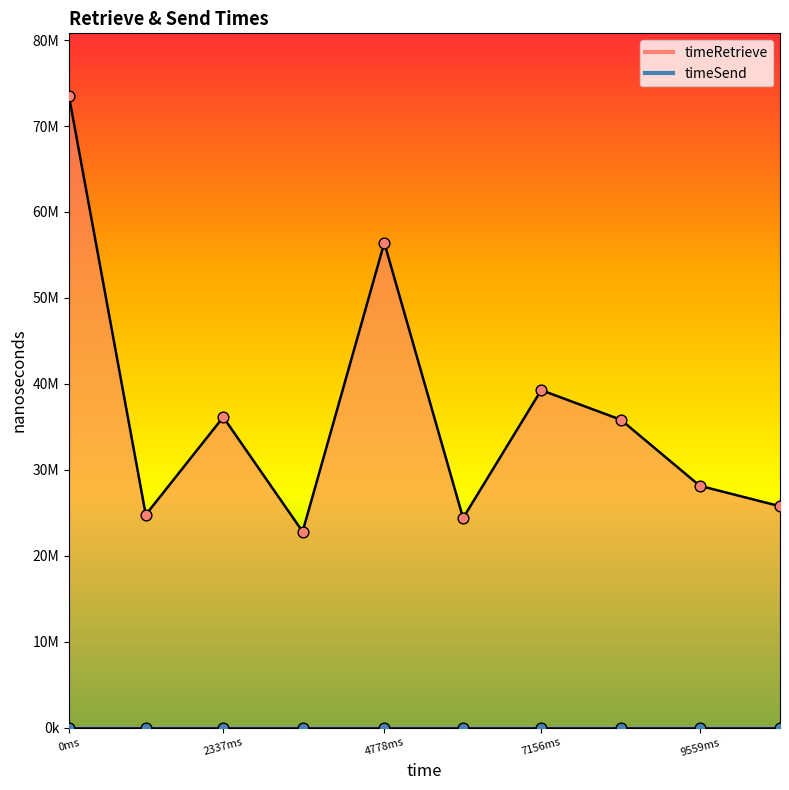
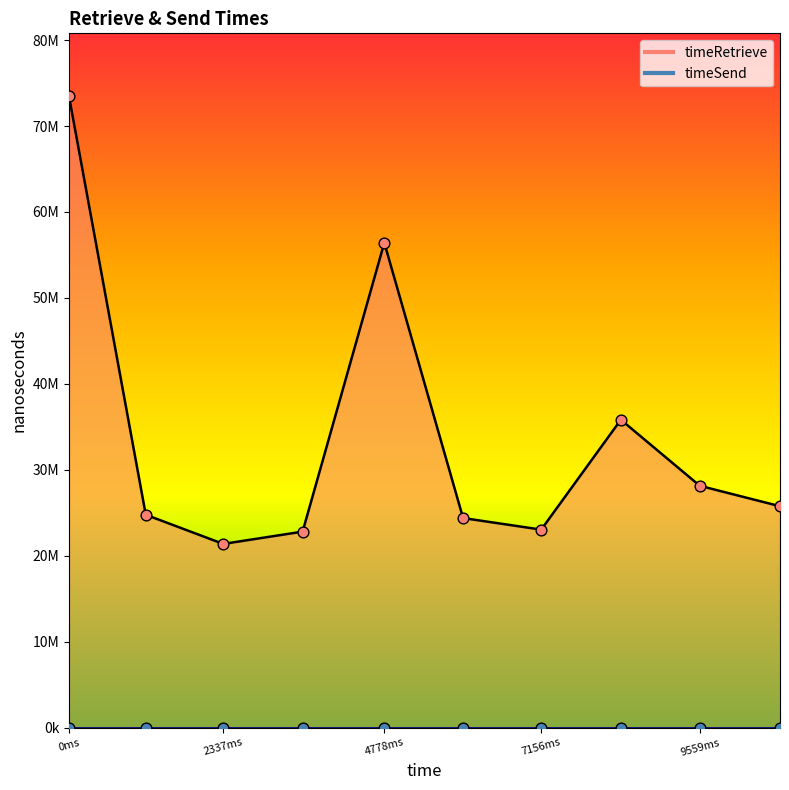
  {
    "timeRetrieve": {
      "0ms": 73000000,
-     "2337ms": 36000000,
+     "2337ms": 21000000,
      "4778ms": 56000000,
-     "7156ms": 39000000,
+     "7156ms": 23000000,
      "9559ms": 28000000
    },
    "timeSend": {
      "0ms": 0,
      "2337ms": 0,
      "4778ms": 0,
      "7156ms": 0,
      "9559ms": 0
    }
  }
